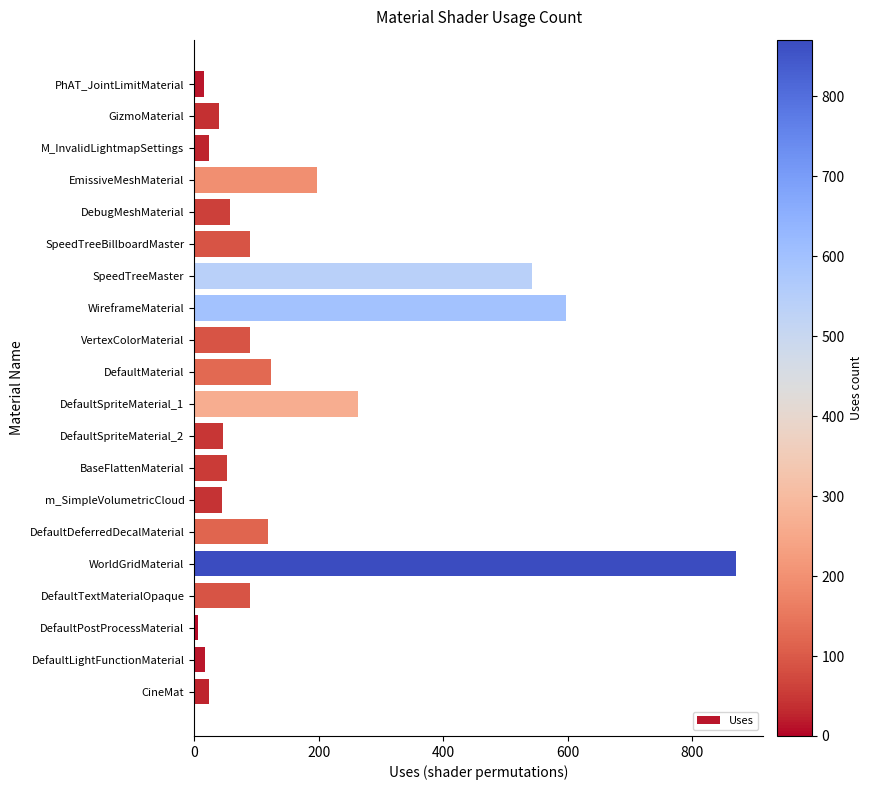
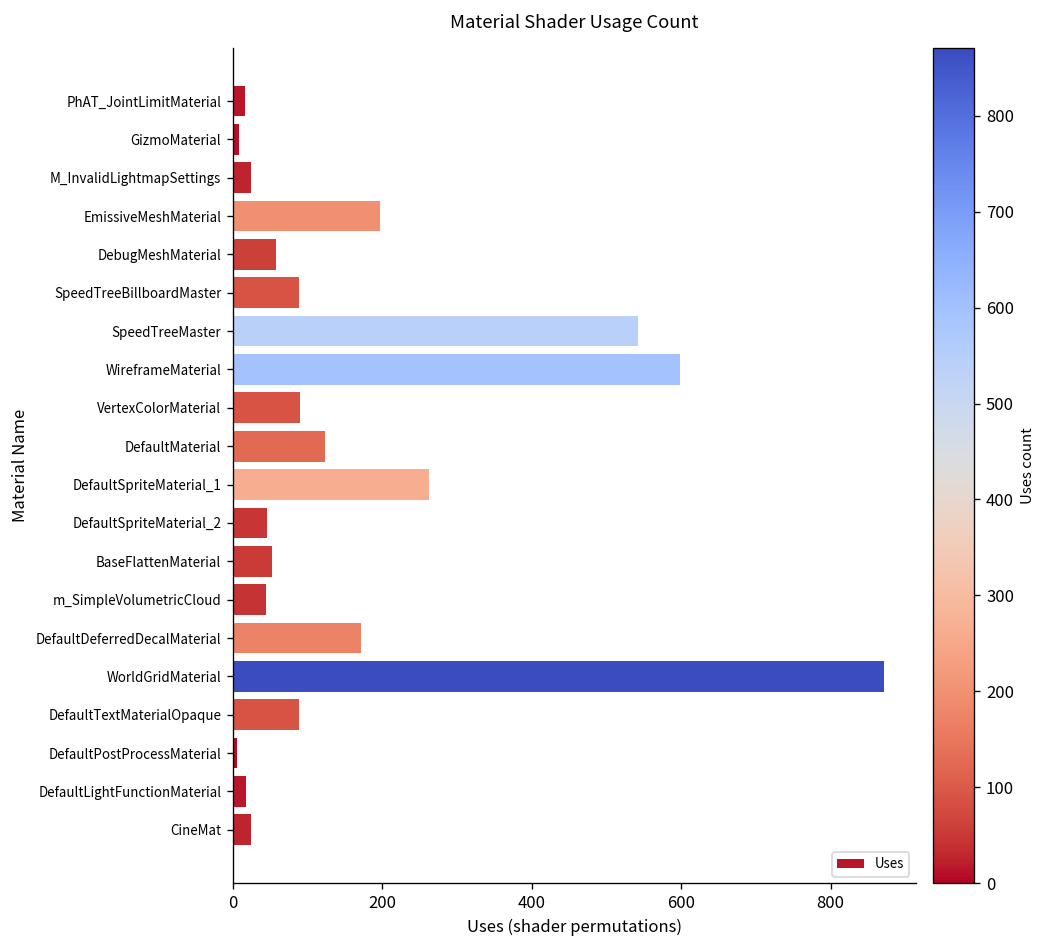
  {
    "PhAT_JointLimitMaterial": 20,
-   "GizmoMaterial": 40,
+   "GizmoMaterial": 10,
    "M_InvalidLightmapSettings": 20,
    "EmissiveMeshMaterial": 200,
    "DebugMeshMaterial": 60,
    "SpeedTreeBillboardMaster": 90,
    "SpeedTreeMaster": 540,
    "WireframeMaterial": 600,
    "VertexColorMaterial": 90,
    "DefaultMaterial": 120,
    "DefaultSpriteMaterial_1": 260,
    "DefaultSpriteMaterial_2": 50,
    "BaseFlattenMaterial": 50,
    "m_SimpleVolumetricCloud": 40,
-   "DefaultDeferredDecalMaterial": 120,
+   "DefaultDeferredDecalMaterial": 170,
    "WorldGridMaterial": 870,
    "DefaultTextMaterialOpaque": 90,
    "DefaultPostProcessMaterial": 10,
    "DefaultLightFunctionMaterial": 20,
    "CineMat": 20
  }
